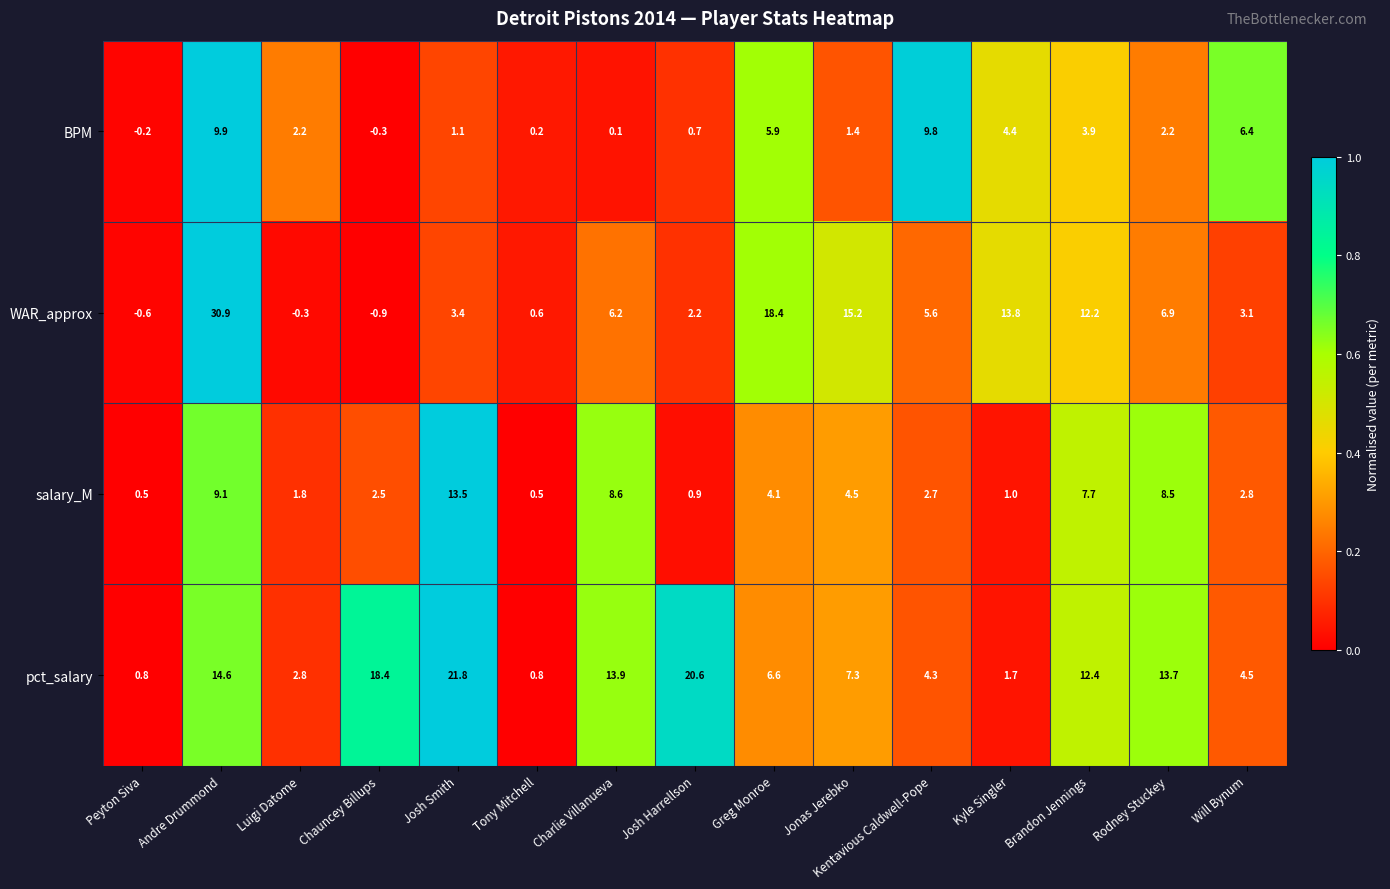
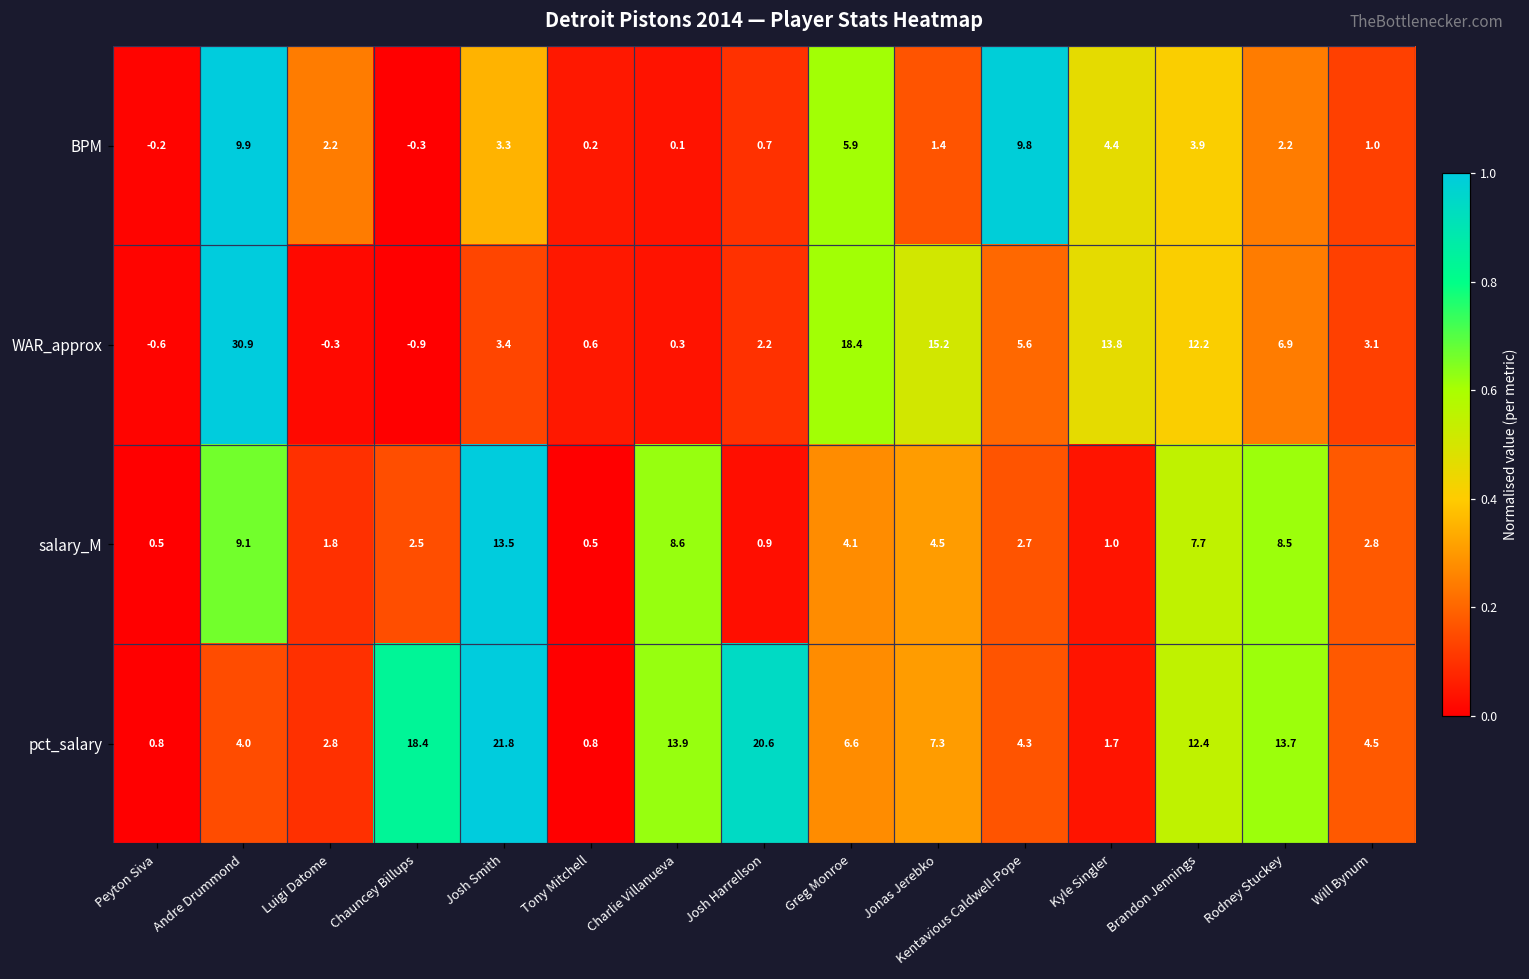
  {
    "BPM": {
      "Peyton Siva": -0.2,
      "Andre Drummond": 9.9,
      "Luigi Datome": 2.2,
      "Chauncey Billups": -0.3,
-     "Josh Smith": 1.1,
+     "Josh Smith": 3.3,
      "Tony Mitchell": 0.2,
      "Charlie Villanueva": 0.1,
      "Josh Harrellson": 0.7,
      "Greg Monroe": 5.9,
      "Jonas Jerebko": 1.4,
      "Kentavious Caldwell-Pope": 9.8,
      "Kyle Singler": 4.4,
      "Brandon Jennings": 3.9,
      "Rodney Stuckey": 2.2,
-     "Will Bynum": 6.4
+     "Will Bynum": 1.0
    },
    "WAR_approx": {
      "Peyton Siva": -0.6,
      "Andre Drummond": 30.9,
      "Luigi Datome": -0.3,
      "Chauncey Billups": -0.9,
      "Josh Smith": 3.4,
      "Tony Mitchell": 0.6,
-     "Charlie Villanueva": 6.2,
+     "Charlie Villanueva": 0.3,
      "Josh Harrellson": 2.2,
      "Greg Monroe": 18.4,
      "Jonas Jerebko": 15.2,
      "Kentavious Caldwell-Pope": 5.6,
      "Kyle Singler": 13.8,
      "Brandon Jennings": 12.2,
      "Rodney Stuckey": 6.9,
      "Will Bynum": 3.1
    },
    "salary_M": {
      "Peyton Siva": 0.5,
      "Andre Drummond": 9.1,
      "Luigi Datome": 1.8,
      "Chauncey Billups": 2.5,
      "Josh Smith": 13.5,
      "Tony Mitchell": 0.5,
      "Charlie Villanueva": 8.6,
      "Josh Harrellson": 0.9,
      "Greg Monroe": 4.1,
      "Jonas Jerebko": 4.5,
      "Kentavious Caldwell-Pope": 2.7,
      "Kyle Singler": 1.0,
      "Brandon Jennings": 7.7,
      "Rodney Stuckey": 8.5,
      "Will Bynum": 2.8
    },
    "pct_salary": {
      "Peyton Siva": 0.8,
-     "Andre Drummond": 14.6,
+     "Andre Drummond": 4.0,
      "Luigi Datome": 2.8,
      "Chauncey Billups": 18.4,
      "Josh Smith": 21.8,
      "Tony Mitchell": 0.8,
      "Charlie Villanueva": 13.9,
      "Josh Harrellson": 20.6,
      "Greg Monroe": 6.6,
      "Jonas Jerebko": 7.3,
      "Kentavious Caldwell-Pope": 4.3,
      "Kyle Singler": 1.7,
      "Brandon Jennings": 12.4,
      "Rodney Stuckey": 13.7,
      "Will Bynum": 4.5
    }
  }
